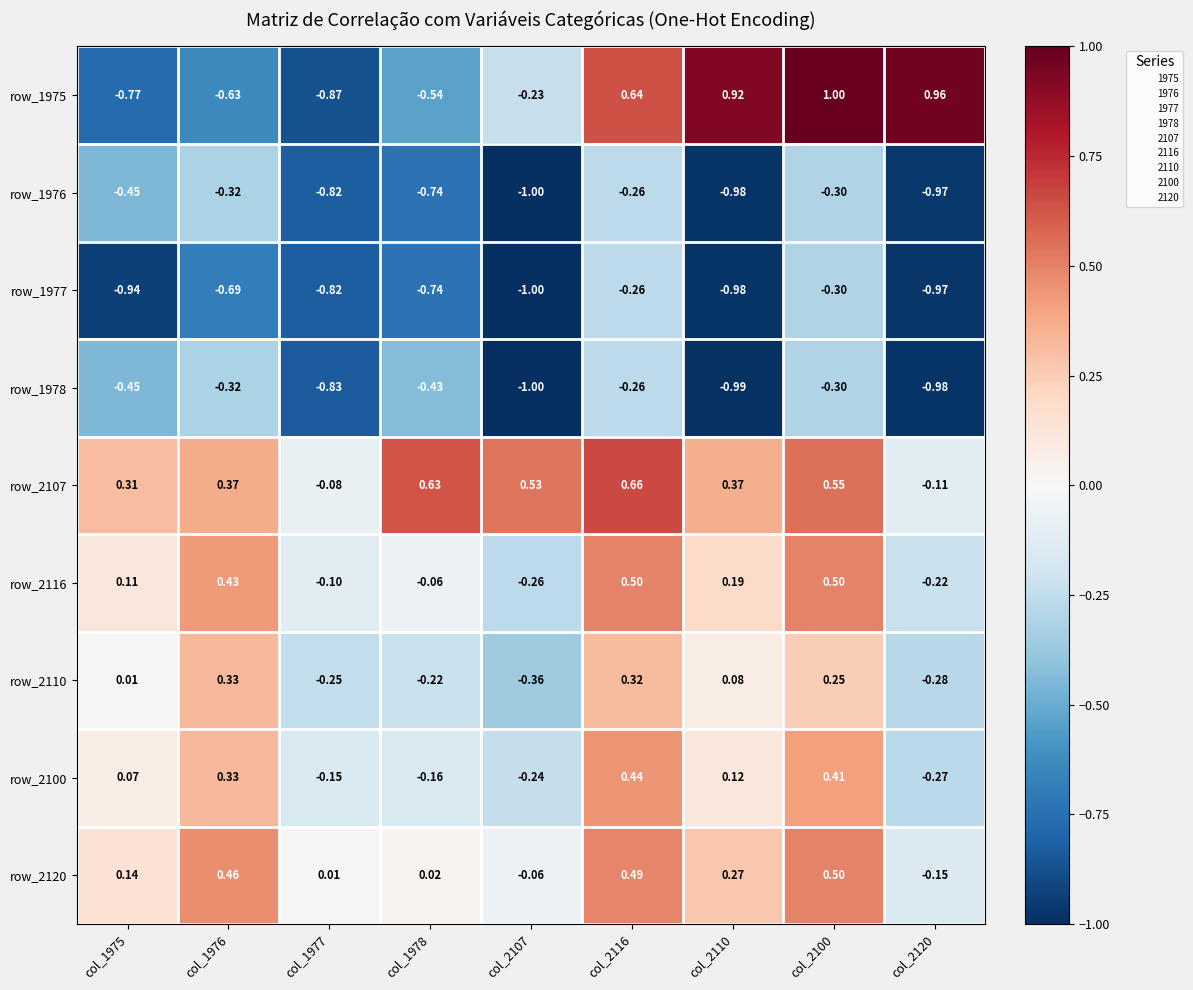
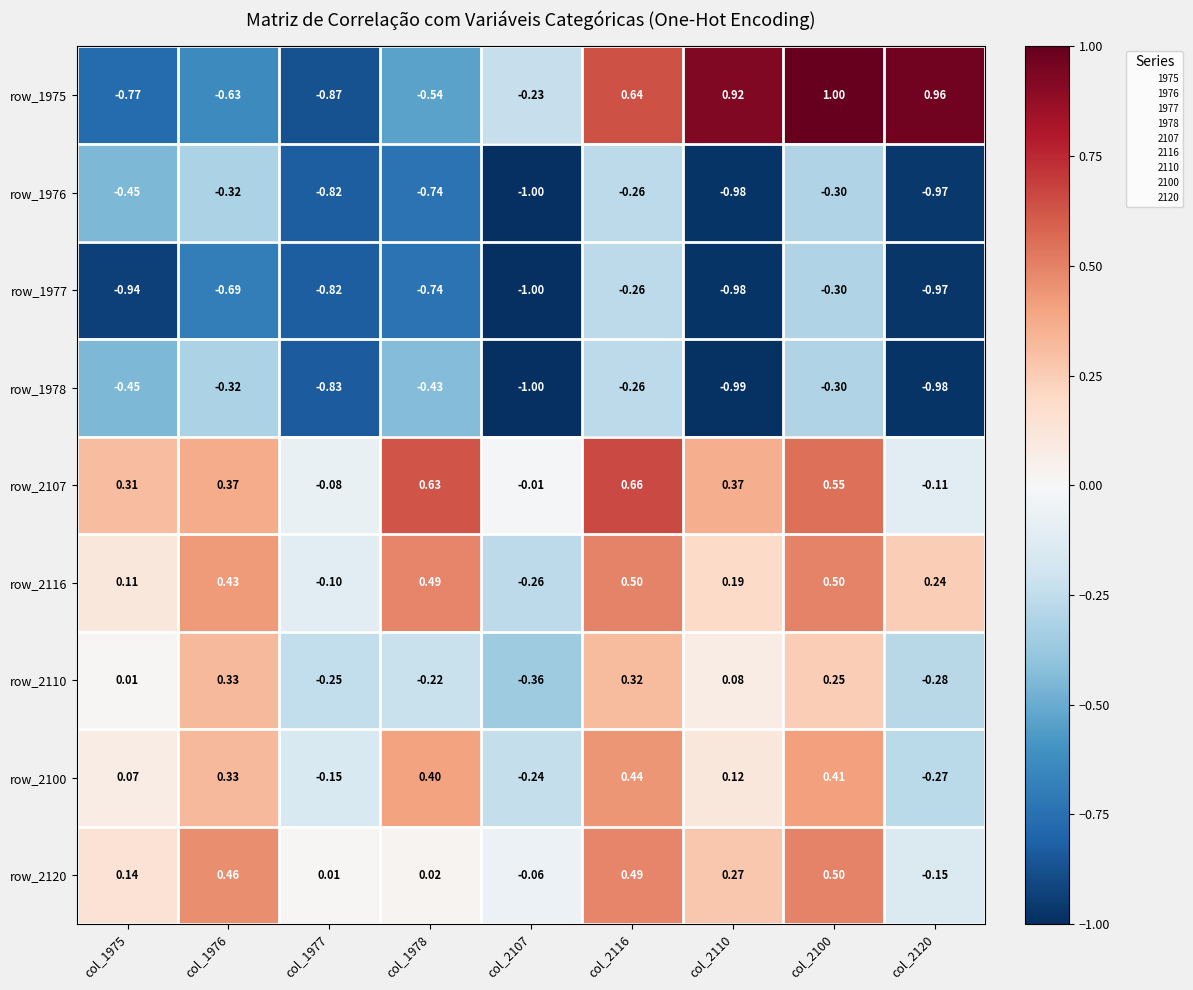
  {
    "row_1975": {
      "col_1975": -0.77,
      "col_1976": -0.63,
      "col_1977": -0.87,
      "col_1978": -0.54,
      "col_2107": -0.23,
      "col_2116": 0.64,
      "col_2110": 0.92,
      "col_2100": 1.00,
      "col_2120": 0.96
    },
    "row_1976": {
      "col_1975": -0.45,
      "col_1976": -0.32,
      "col_1977": -0.82,
      "col_1978": -0.74,
      "col_2107": -1.00,
      "col_2116": -0.26,
      "col_2110": -0.98,
      "col_2100": -0.30,
      "col_2120": -0.97
    },
    "row_1977": {
      "col_1975": -0.94,
      "col_1976": -0.69,
      "col_1977": -0.82,
      "col_1978": -0.74,
      "col_2107": -1.00,
      "col_2116": -0.26,
      "col_2110": -0.98,
      "col_2100": -0.30,
      "col_2120": -0.97
    },
    "row_1978": {
      "col_1975": -0.45,
      "col_1976": -0.32,
      "col_1977": -0.83,
      "col_1978": -0.43,
      "col_2107": -1.00,
      "col_2116": -0.26,
      "col_2110": -0.99,
      "col_2100": -0.30,
      "col_2120": -0.98
    },
    "row_2107": {
      "col_1975": 0.31,
      "col_1976": 0.37,
      "col_1977": -0.08,
      "col_1978": 0.63,
-     "col_2107": 0.53,
+     "col_2107": -0.01,
      "col_2116": 0.66,
      "col_2110": 0.37,
      "col_2100": 0.55,
      "col_2120": -0.11
    },
    "row_2116": {
      "col_1975": 0.11,
      "col_1976": 0.43,
      "col_1977": -0.10,
-     "col_1978": -0.06,
+     "col_1978": 0.49,
      "col_2107": -0.26,
      "col_2116": 0.50,
      "col_2110": 0.19,
      "col_2100": 0.50,
-     "col_2120": -0.22
+     "col_2120": 0.24
    },
    "row_2110": {
      "col_1975": 0.01,
      "col_1976": 0.33,
      "col_1977": -0.25,
      "col_1978": -0.22,
      "col_2107": -0.36,
      "col_2116": 0.32,
      "col_2110": 0.08,
      "col_2100": 0.25,
      "col_2120": -0.28
    },
    "row_2100": {
      "col_1975": 0.07,
      "col_1976": 0.33,
      "col_1977": -0.15,
-     "col_1978": -0.16,
+     "col_1978": 0.40,
      "col_2107": -0.24,
      "col_2116": 0.44,
      "col_2110": 0.12,
      "col_2100": 0.41,
      "col_2120": -0.27
    },
    "row_2120": {
      "col_1975": 0.14,
      "col_1976": 0.46,
      "col_1977": 0.01,
      "col_1978": 0.02,
      "col_2107": -0.06,
      "col_2116": 0.49,
      "col_2110": 0.27,
      "col_2100": 0.50,
      "col_2120": -0.15
    }
  }
